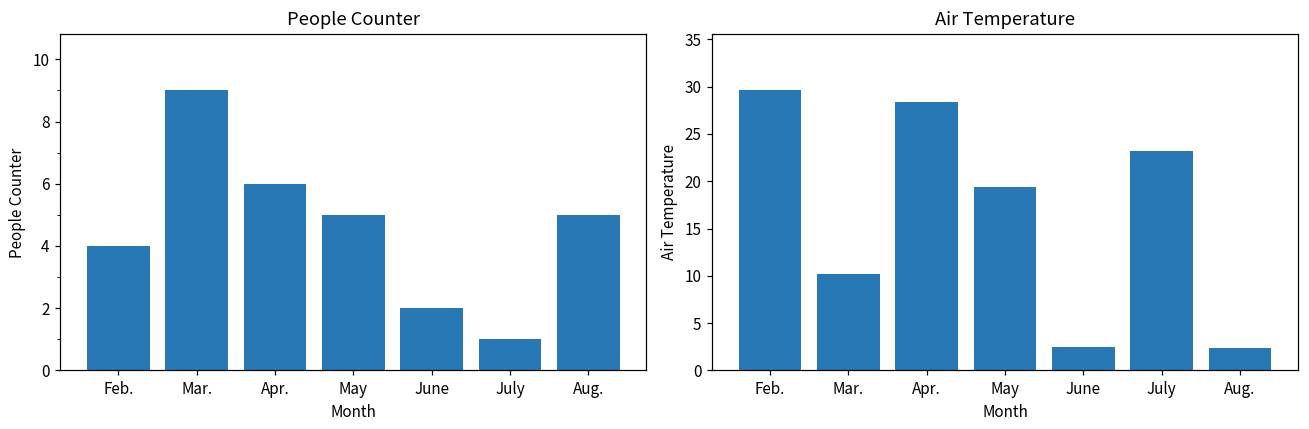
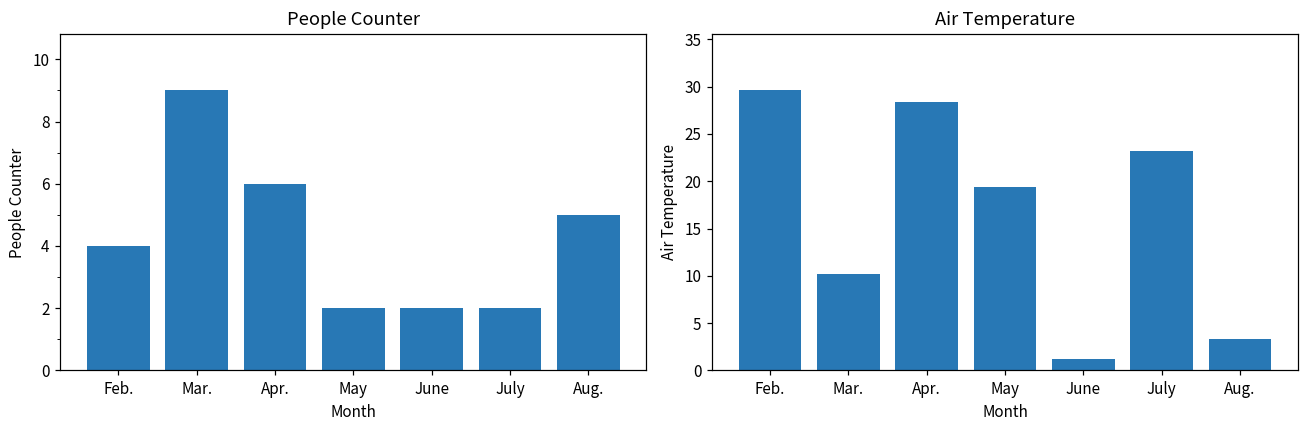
  {
    "People Counter": {
      "Feb.": 4,
      "Mar.": 9,
      "Apr.": 6,
-     "May": 5,
+     "May": 2,
      "June": 2,
-     "July": 1,
+     "July": 2,
      "Aug.": 5
    },
    "Air Temperature": {
      "Feb.": 30,
      "Mar.": 10,
      "Apr.": 28,
      "May": 19,
-     "June": 3,
+     "June": 1,
      "July": 23,
-     "Aug.": 2
+     "Aug.": 3
    }
  }
